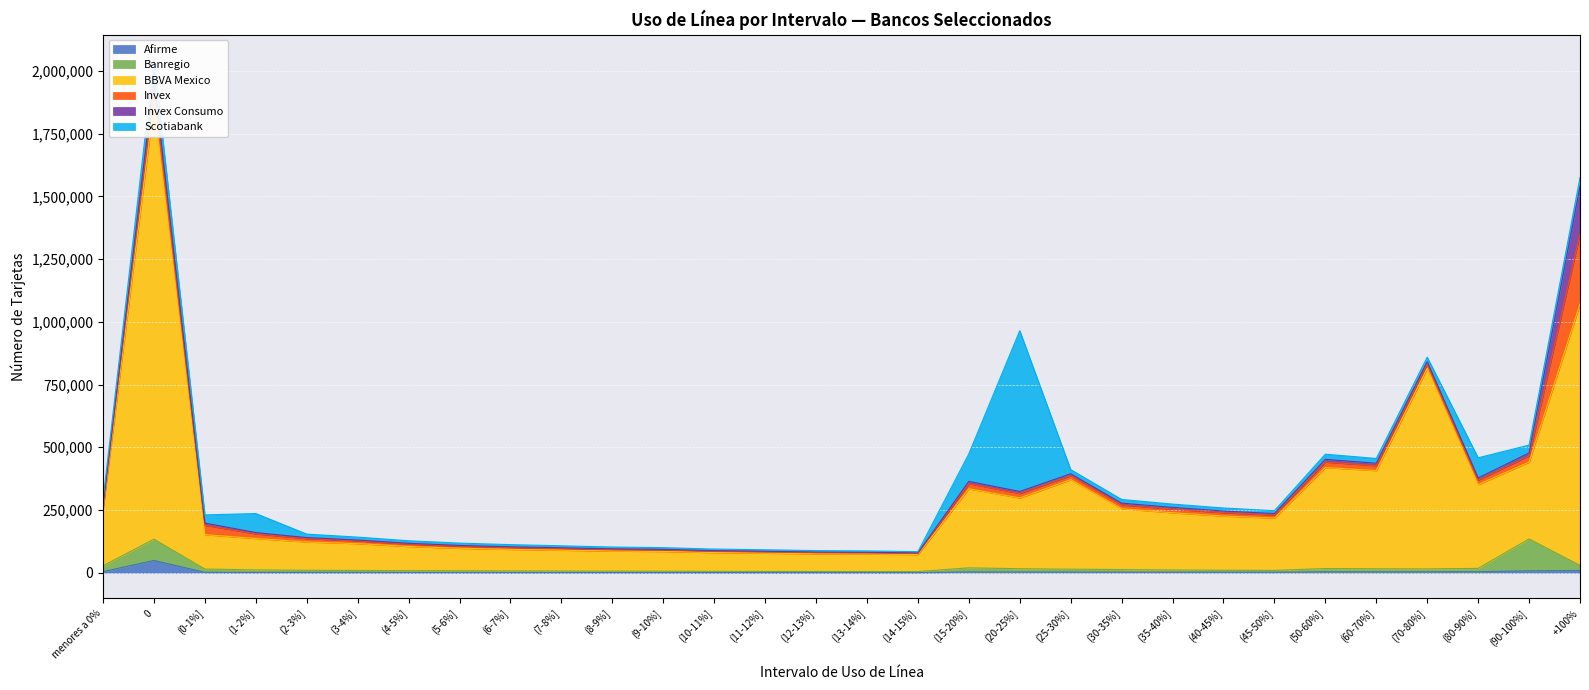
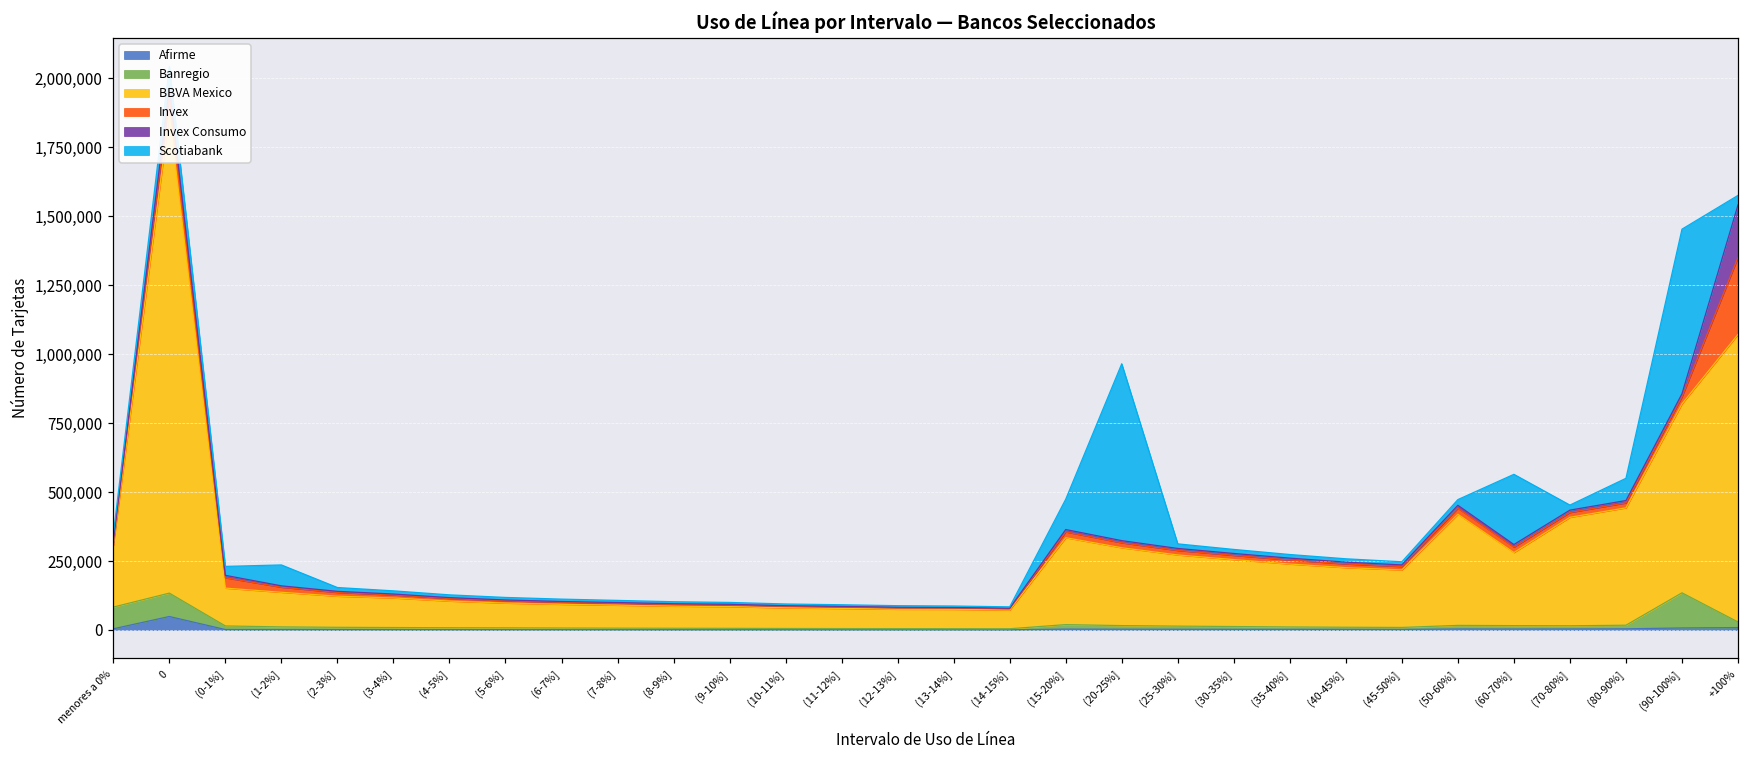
  {
    "Afirme": {
      "menores a 0%": "0",
      "0": "50,000",
      "(0-1%]": "0",
      "(15-20%]": "0",
      "(20-25%]": "0",
      "(25-30%]": "0",
      "(50-60%]": "0",
      "(60-70%]": "0",
      "(70-80%]": "0",
      "(80-90%]": "0",
      "(90-100%]": "10,000",
      "+100%": "10,000"
    },
    "Banregio": {
-     "menores a 0%": "20,000",
+     "menores a 0%": "80,000",
      "0": "80,000",
      "(0-1%]": "10,000",
      "(15-20%]": "20,000",
      "(20-25%]": "10,000",
      "(25-30%]": "10,000",
      "(50-60%]": "10,000",
      "(60-70%]": "10,000",
      "(70-80%]": "10,000",
      "(80-90%]": "10,000",
      "(90-100%]": "130,000",
      "+100%": "20,000"
    },
    "BBVA Mexico": {
      "menores a 0%": "220,000",
      "(0-1%]": "140,000",
      "(1-2%]": "130,000",
      "(2-3%]": "110,000",
      "(3-4%]": "110,000",
      "(15-20%]": "320,000",
      "(20-25%]": "280,000",
-     "(25-30%]": "360,000",
+     "(25-30%]": "260,000",
      "(30-35%]": "240,000",
      "(35-40%]": "230,000",
      "(40-45%]": "220,000",
      "(45-50%]": "210,000",
      "(50-60%]": "400,000",
-     "(60-70%]": "390,000",
-     "(70-80%]": "800,000",
-     "(80-90%]": "330,000",
-     "(90-100%]": "310,000",
+     "(60-70%]": "260,000",
+     "(70-80%]": "390,000",
+     "(80-90%]": "430,000",
+     "(90-100%]": "680,000",
      "+100%": "1,040,000"
    },
    "Invex": {
      "(50-60%]": "20,000",
      "(90-100%]": "30,000",
      "+100%": "280,000"
    },
    "Invex Consumo": {
      "(50-60%]": "10,000",
      "(90-100%]": "10,000",
      "+100%": "190,000"
    },
    "Scotiabank": {
      "menores a 0%": "20,000",
      "(0-1%]": "30,000",
      "(1-2%]": "80,000",
      "(2-3%]": "10,000",
      "(3-4%]": "10,000",
      "(15-20%]": "110,000",
      "(20-25%]": "640,000",
      "(25-30%]": "20,000",
      "(30-35%]": "10,000",
      "(35-40%]": "10,000",
      "(40-45%]": "10,000",
      "(45-50%]": "10,000",
      "(50-60%]": "20,000",
-     "(60-70%]": "20,000",
+     "(60-70%]": "250,000",
      "(70-80%]": "20,000",
      "(80-90%]": "80,000",
-     "(90-100%]": "30,000",
+     "(90-100%]": "600,000",
      "+100%": "30,000"
    }
  }
